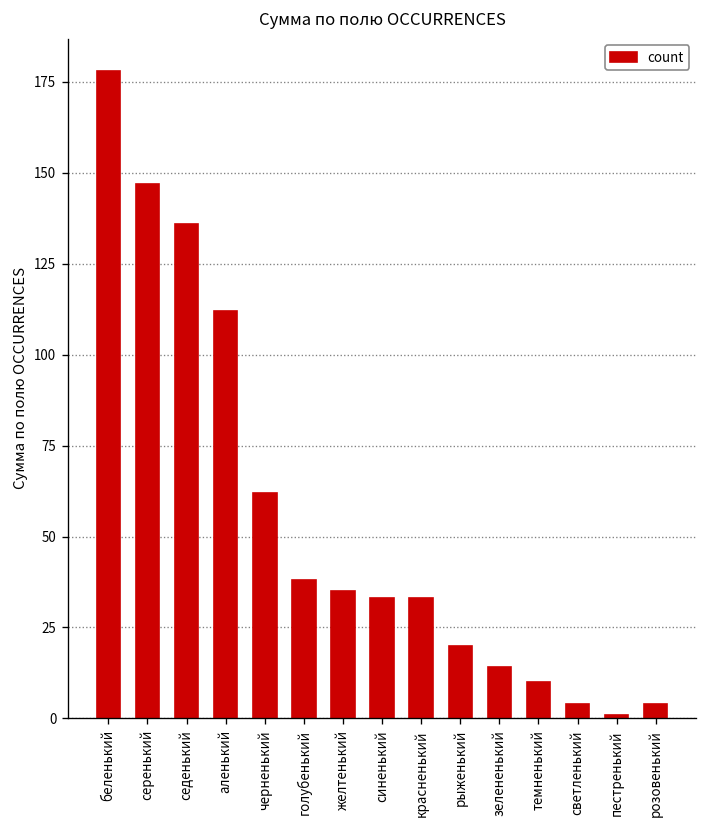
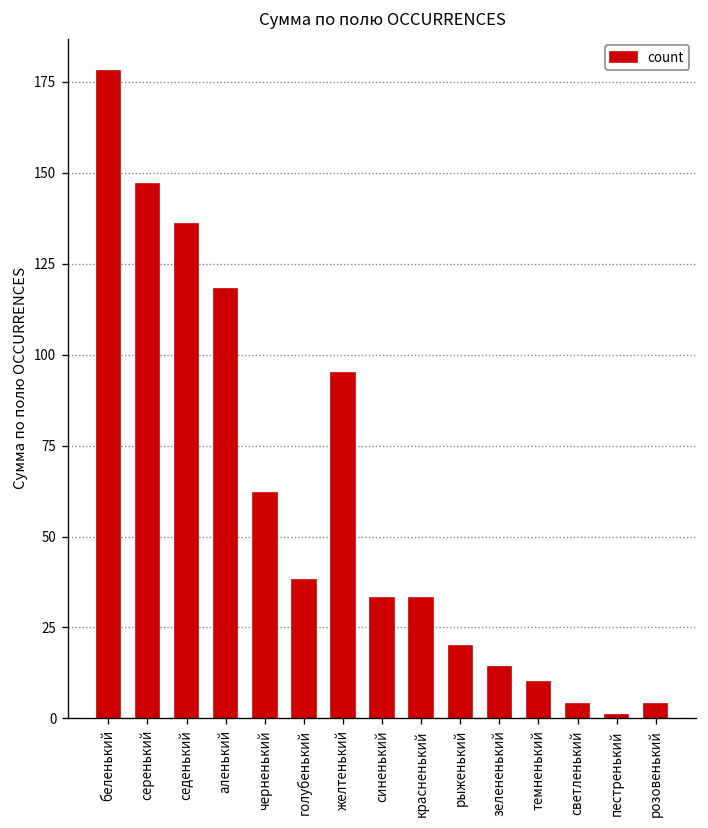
  {
    "беленький": 178,
    "серенький": 147,
    "седенький": 136,
-   "аленький": 112,
+   "аленький": 118,
    "черненький": 62,
    "голубенький": 38,
-   "желтенький": 35,
+   "желтенький": 95,
    "синенький": 33,
    "красненький": 33,
    "рыженький": 20,
    "зелененький": 14,
    "темненький": 10,
    "светленький": 4,
    "пестренький": 1,
    "розовенький": 4
  }
